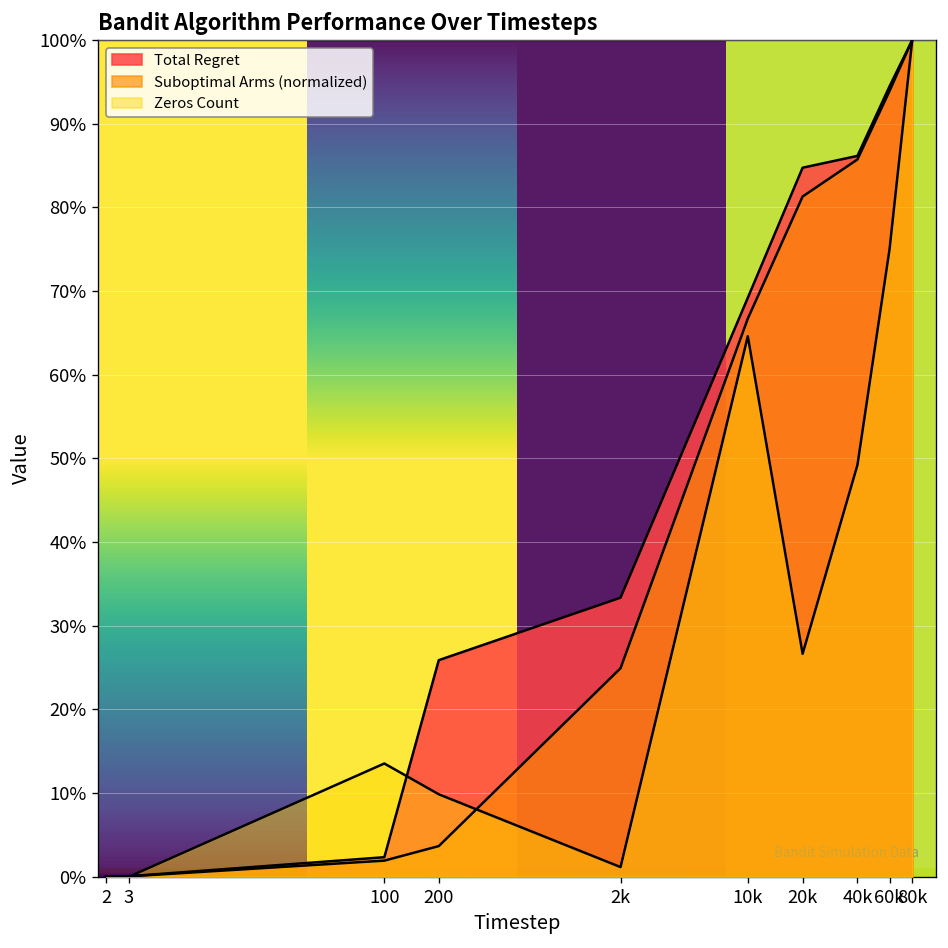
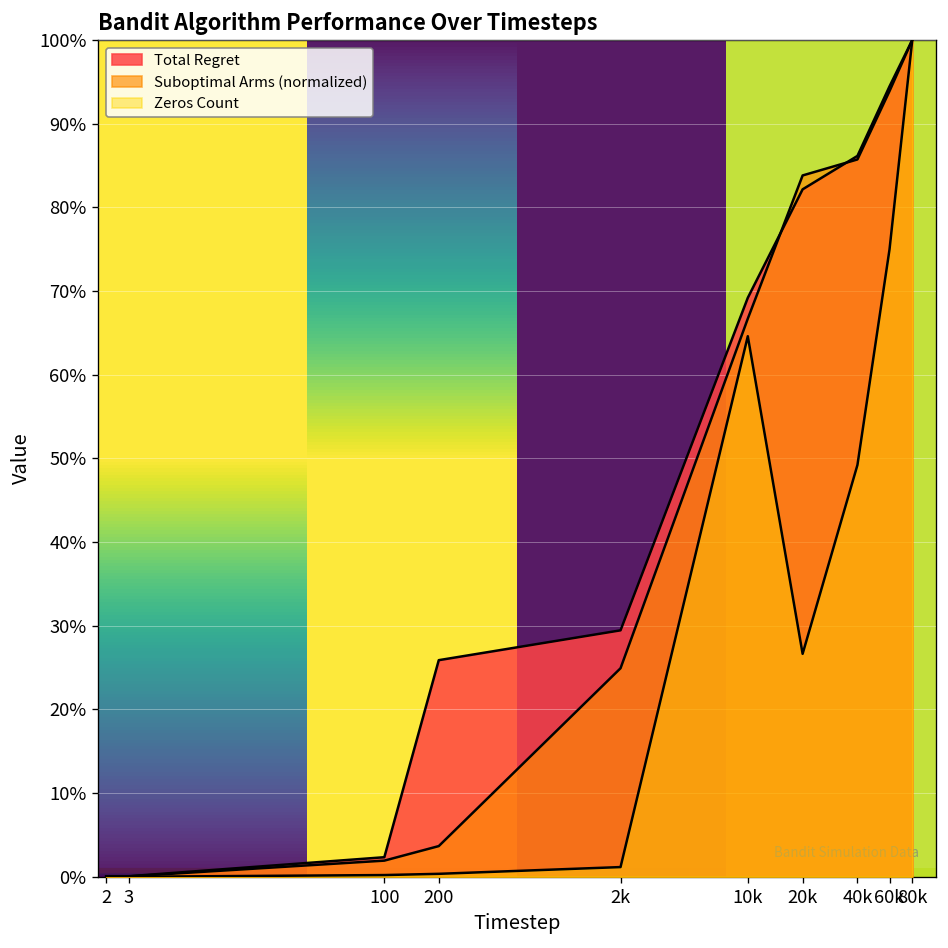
  {
    "Total Regret": {
      "100": "2%",
      "200": "26%",
-     "2k": "33%",
+     "2k": "29%",
      "10k": "69%",
-     "20k": "85%",
+     "20k": "82%",
      "40k": "86%"
    },
    "Suboptimal Arms (normalized)": {
      "100": "2%",
      "200": "4%",
      "2k": "25%",
      "10k": "67%",
-     "20k": "81%",
+     "20k": "84%",
      "40k": "86%"
    },
    "Zeros Count": {
-     "100": "14%",
-     "200": "10%",
+     "100": "0%",
+     "200": "0%",
      "2k": "1%",
      "10k": "65%",
      "20k": "27%",
      "40k": "49%"
    }
  }
